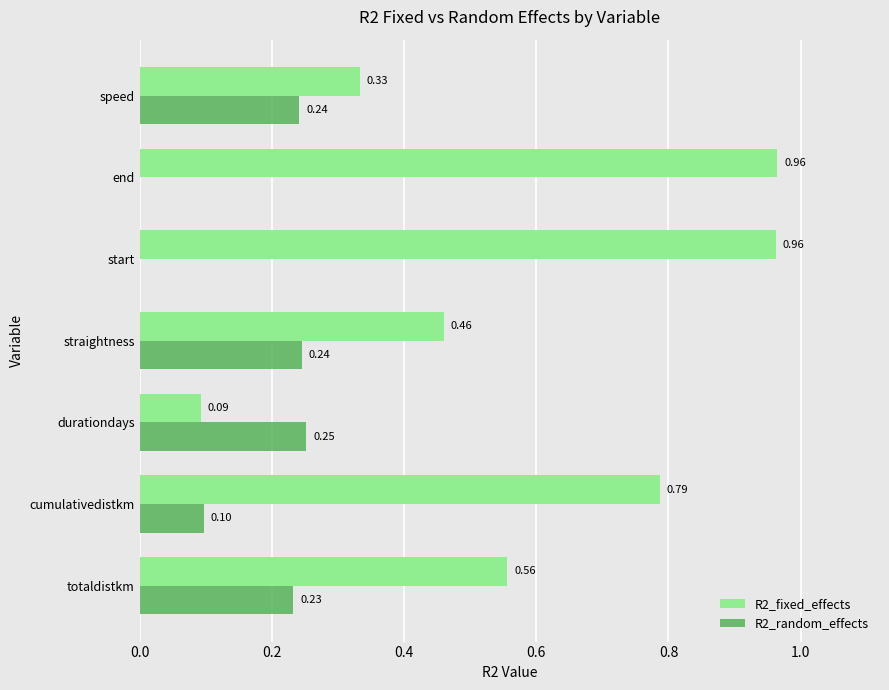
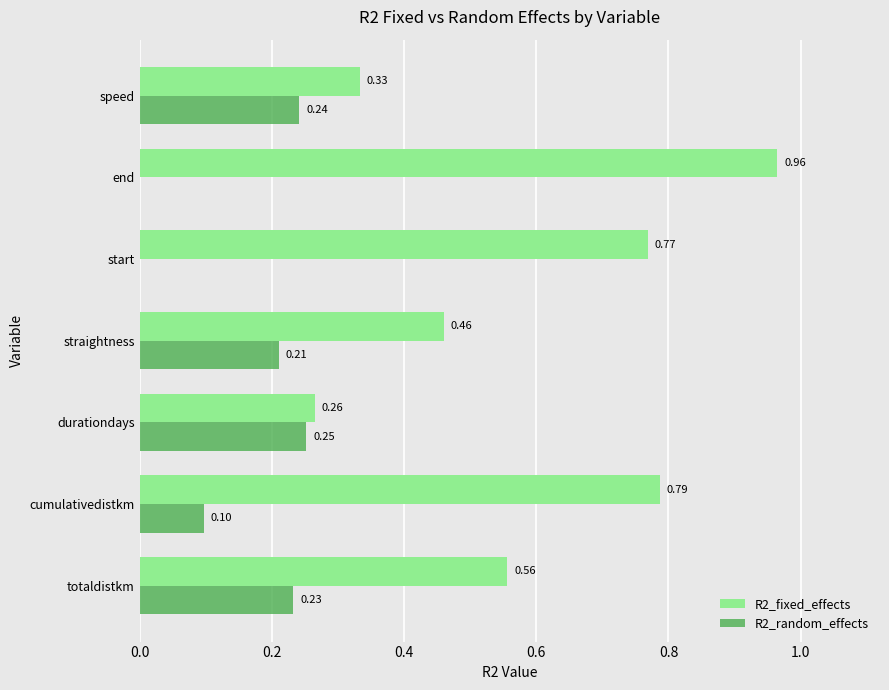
  {
    "R2_fixed_effects": {
      "speed": 0.33,
      "end": 0.96,
-     "start": 0.96,
+     "start": 0.77,
      "straightness": 0.46,
-     "durationdays": 0.09,
+     "durationdays": 0.26,
      "cumulativedistkm": 0.79,
      "totaldistkm": 0.56
    },
    "R2_random_effects": {
      "speed": 0.24,
-     "straightness": 0.24,
+     "straightness": 0.21,
      "durationdays": 0.25,
      "cumulativedistkm": 0.10,
      "totaldistkm": 0.23
    }
  }
